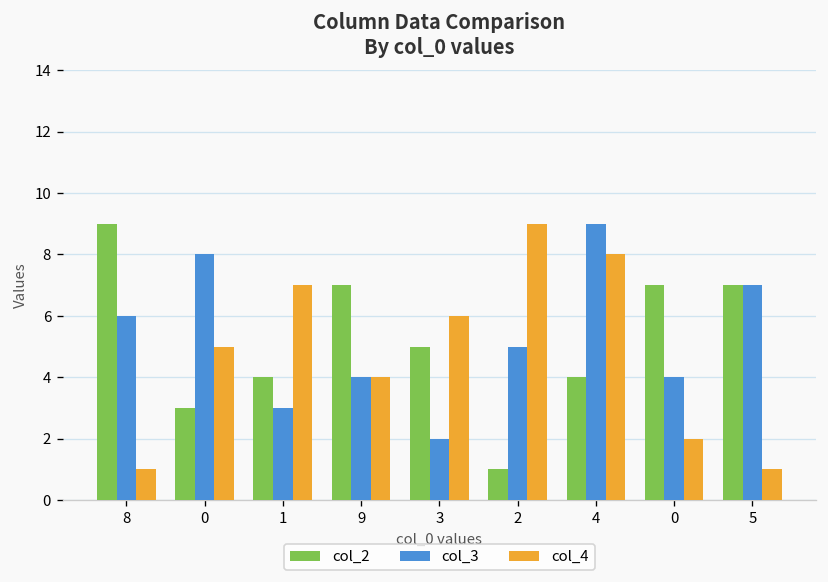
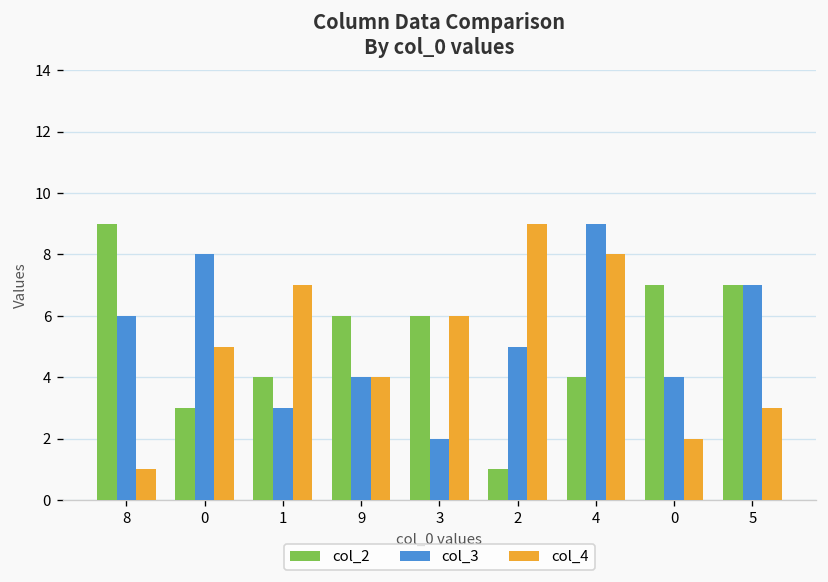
  {
    "col_2": {
      "8": 9,
      "1": 4,
-     "9": 7,
-     "3": 5,
+     "9": 6,
+     "3": 6,
      "2": 1,
      "4": 4,
      "5": 7
    },
    "col_3": {
      "8": 6,
      "1": 3,
      "9": 4,
      "3": 2,
      "2": 5,
      "4": 9,
      "5": 7
    },
    "col_4": {
      "8": 1,
      "1": 7,
      "9": 4,
      "3": 6,
      "2": 9,
      "4": 8,
-     "5": 1
+     "5": 3
    }
  }
